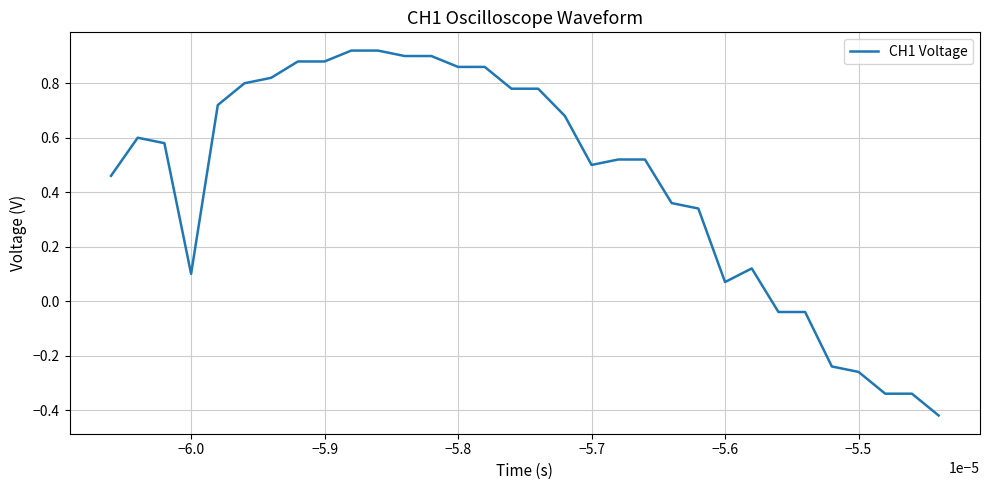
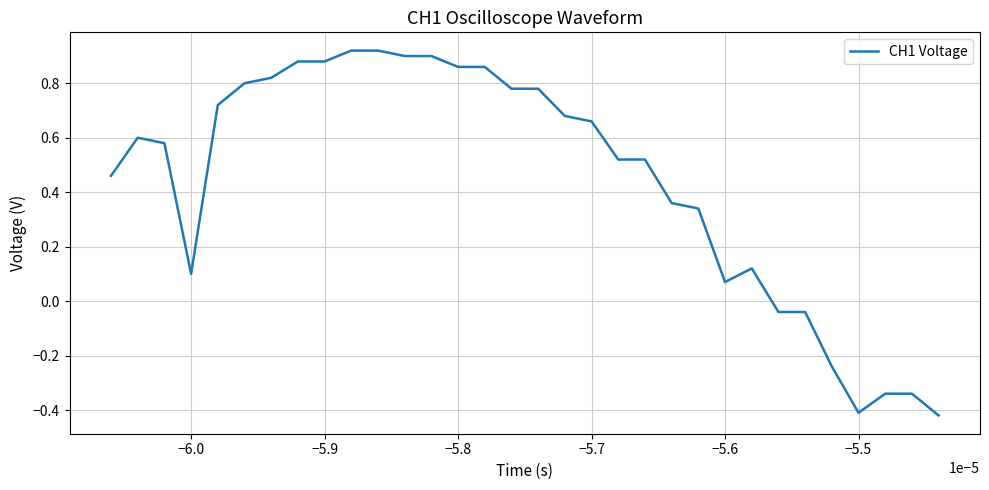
  {
    "−6.0": 0.10,
    "−5.9": 0.88,
    "−5.8": 0.86,
-   "−5.7": 0.50,
+   "−5.7": 0.66,
    "−5.6": 0.07,
-   "−5.5": -0.26
+   "−5.5": -0.41
  }
